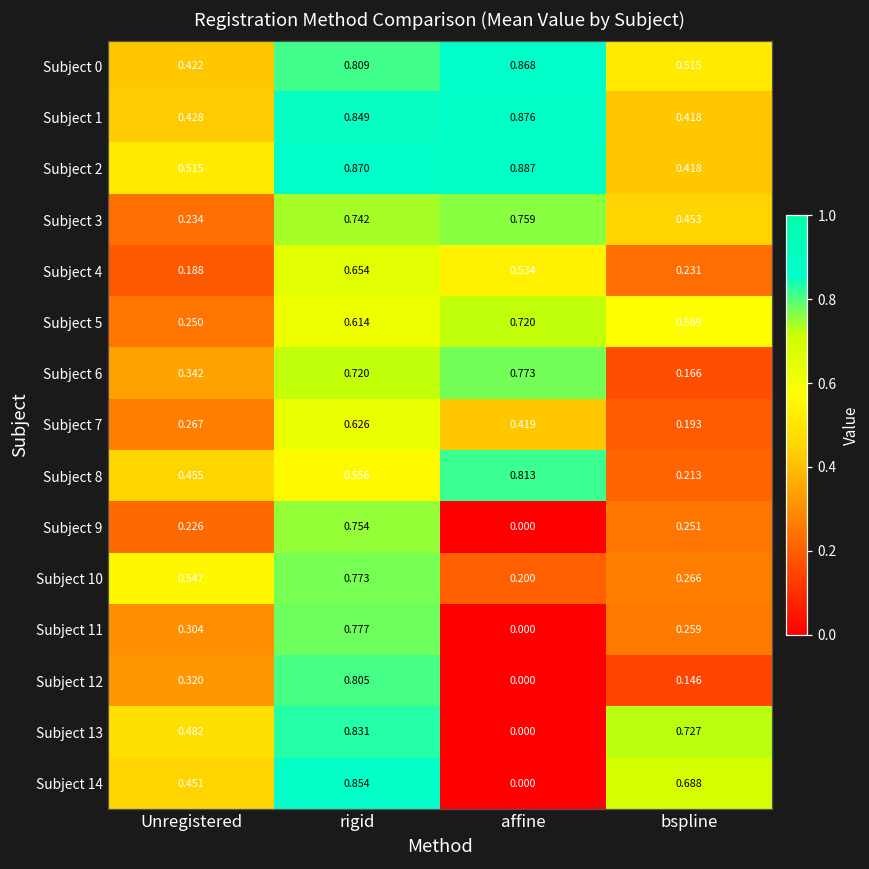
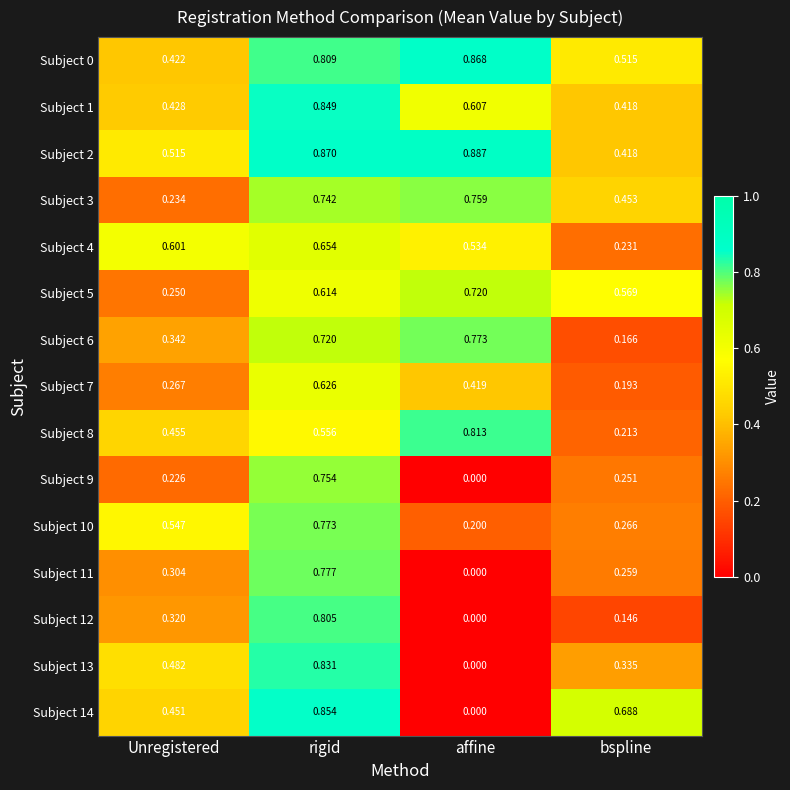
  {
    "Subject 0": {
      "Unregistered": 0.422,
      "rigid": 0.809,
      "affine": 0.868,
      "bspline": 0.515
    },
    "Subject 1": {
      "Unregistered": 0.428,
      "rigid": 0.849,
-     "affine": 0.876,
+     "affine": 0.607,
      "bspline": 0.418
    },
    "Subject 2": {
      "Unregistered": 0.515,
      "rigid": 0.870,
      "affine": 0.887,
      "bspline": 0.418
    },
    "Subject 3": {
      "Unregistered": 0.234,
      "rigid": 0.742,
      "affine": 0.759,
      "bspline": 0.453
    },
    "Subject 4": {
-     "Unregistered": 0.188,
+     "Unregistered": 0.601,
      "rigid": 0.654,
      "affine": 0.534,
      "bspline": 0.231
    },
    "Subject 5": {
      "Unregistered": 0.250,
      "rigid": 0.614,
      "affine": 0.720,
      "bspline": 0.569
    },
    "Subject 6": {
      "Unregistered": 0.342,
      "rigid": 0.720,
      "affine": 0.773,
      "bspline": 0.166
    },
    "Subject 7": {
      "Unregistered": 0.267,
      "rigid": 0.626,
      "affine": 0.419,
      "bspline": 0.193
    },
    "Subject 8": {
      "Unregistered": 0.455,
      "rigid": 0.556,
      "affine": 0.813,
      "bspline": 0.213
    },
    "Subject 9": {
      "Unregistered": 0.226,
      "rigid": 0.754,
      "affine": 0.000,
      "bspline": 0.251
    },
    "Subject 10": {
      "Unregistered": 0.547,
      "rigid": 0.773,
      "affine": 0.200,
      "bspline": 0.266
    },
    "Subject 11": {
      "Unregistered": 0.304,
      "rigid": 0.777,
      "affine": 0.000,
      "bspline": 0.259
    },
    "Subject 12": {
      "Unregistered": 0.320,
      "rigid": 0.805,
      "affine": 0.000,
      "bspline": 0.146
    },
    "Subject 13": {
      "Unregistered": 0.482,
      "rigid": 0.831,
      "affine": 0.000,
-     "bspline": 0.727
+     "bspline": 0.335
    },
    "Subject 14": {
      "Unregistered": 0.451,
      "rigid": 0.854,
      "affine": 0.000,
      "bspline": 0.688
    }
  }
